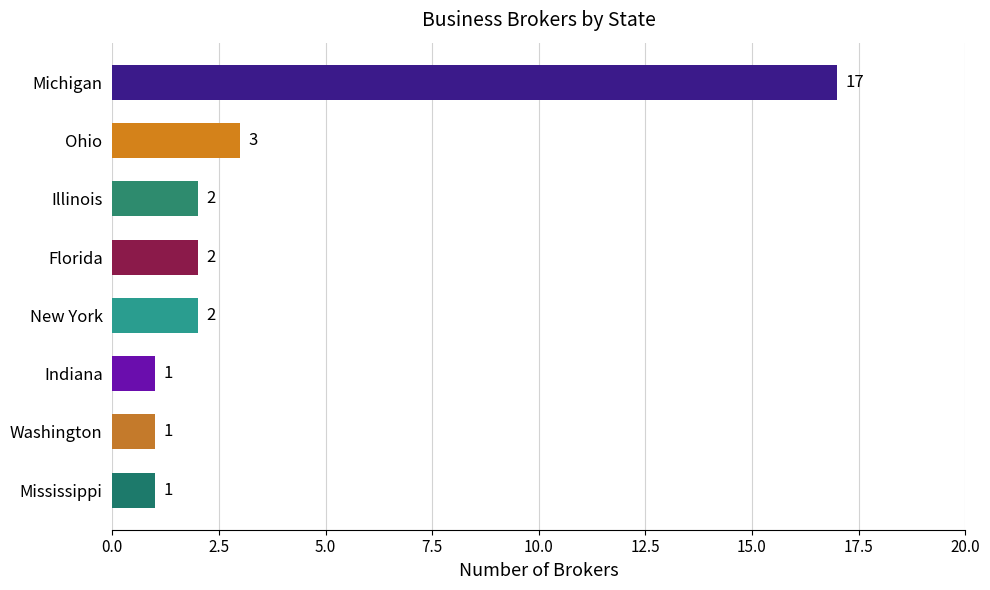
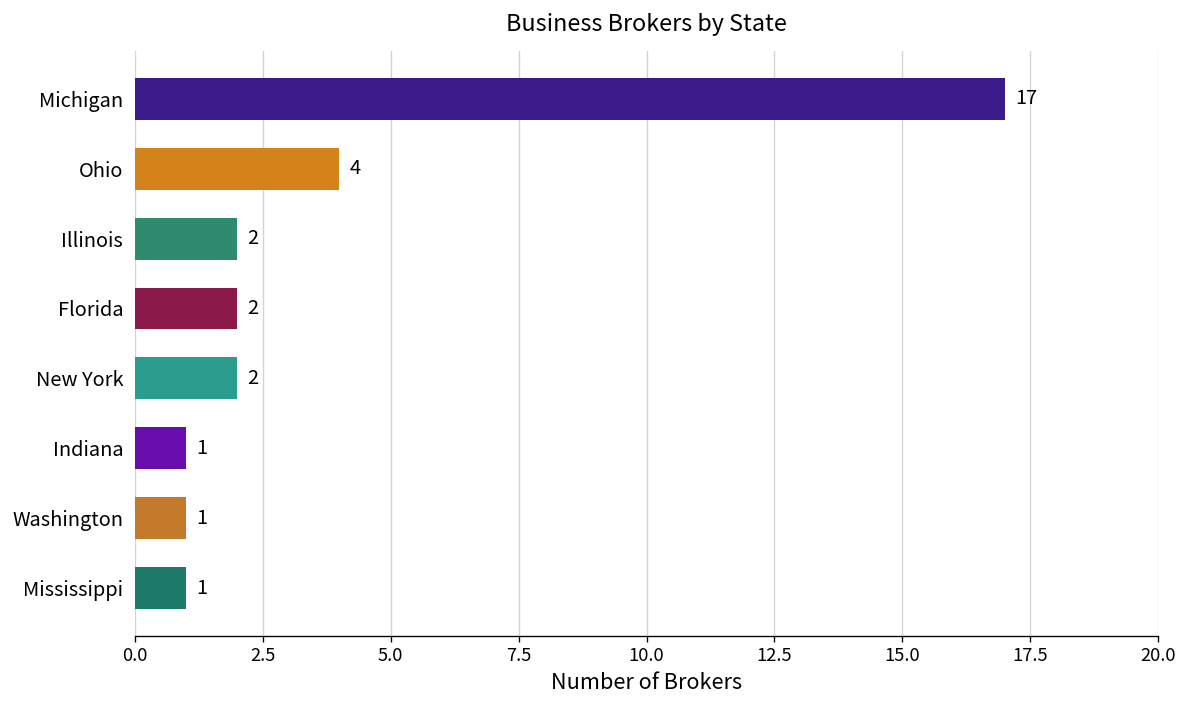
  {
    "Michigan": 17,
-   "Ohio": 3,
+   "Ohio": 4,
    "Illinois": 2,
    "Florida": 2,
    "New York": 2,
    "Indiana": 1,
    "Washington": 1,
    "Mississippi": 1
  }
